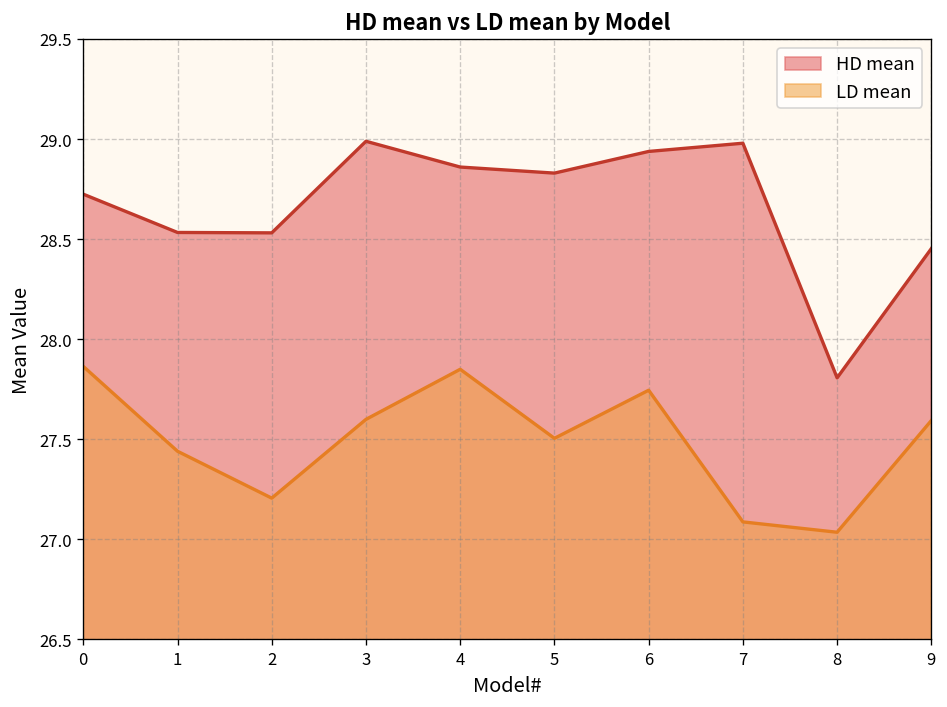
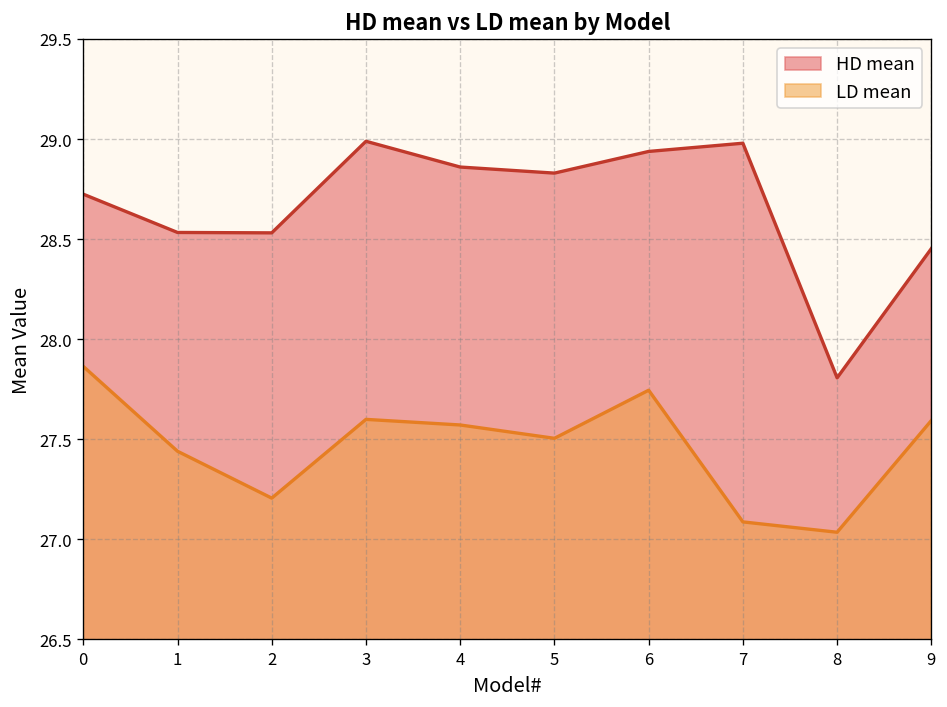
  {
    "HD mean": {
      "0": 28.72,
      "1": 28.53,
      "2": 28.53,
      "3": 28.99,
      "4": 28.86,
      "5": 28.83,
      "6": 28.94,
      "7": 28.98,
      "8": 27.81,
      "9": 28.45
    },
    "LD mean": {
      "0": 27.86,
      "1": 27.44,
      "2": 27.21,
      "3": 27.60,
-     "4": 27.85,
+     "4": 27.57,
      "5": 27.50,
      "6": 27.75,
      "7": 27.09,
      "8": 27.04,
      "9": 27.59
    }
  }
